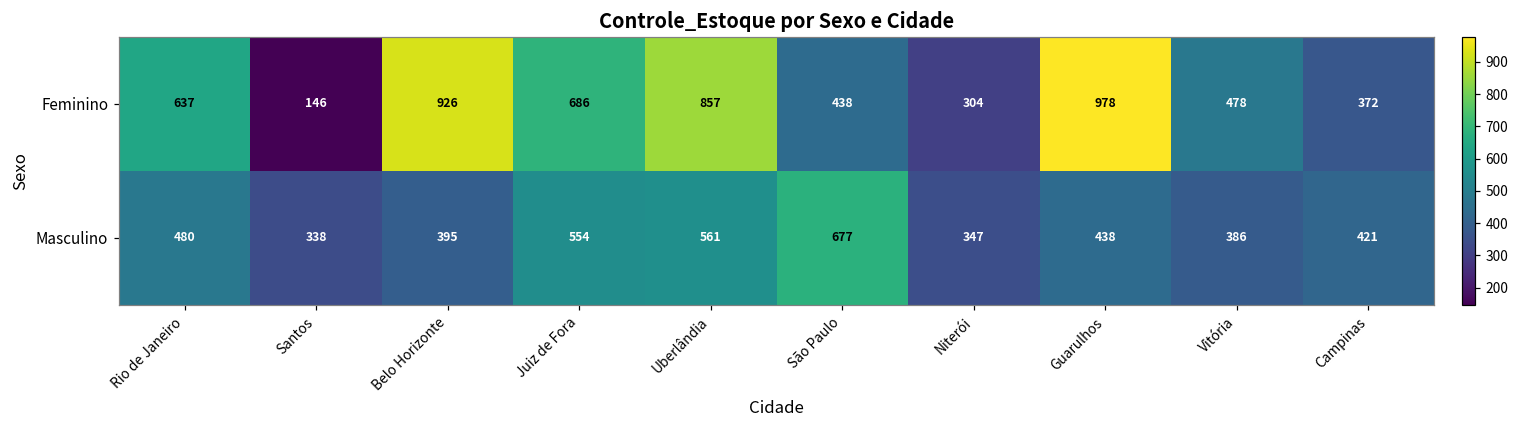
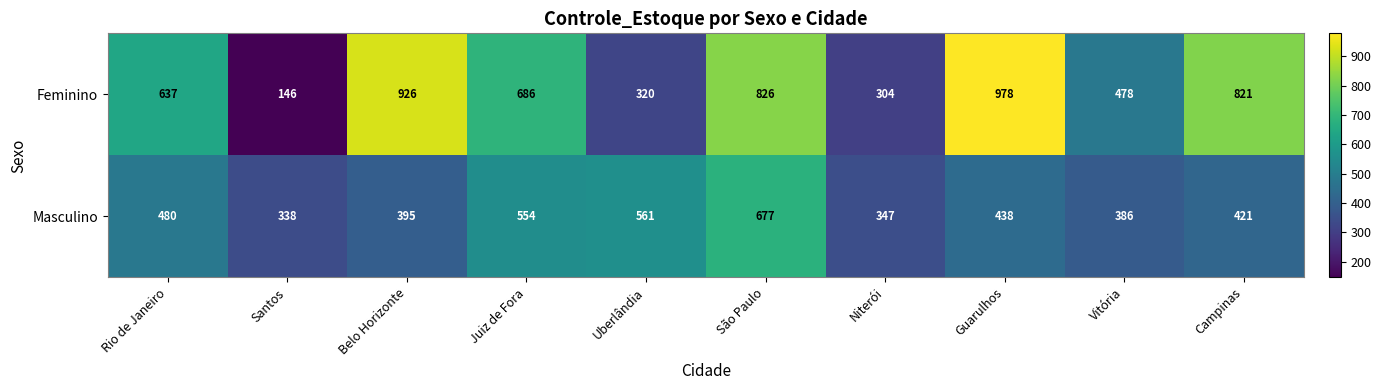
  {
    "Feminino": {
      "Rio de Janeiro": 637,
      "Santos": 146,
      "Belo Horizonte": 926,
      "Juiz de Fora": 686,
-     "Uberlândia": 857,
-     "São Paulo": 438,
+     "Uberlândia": 320,
+     "São Paulo": 826,
      "Niterói": 304,
      "Guarulhos": 978,
      "Vitória": 478,
-     "Campinas": 372
+     "Campinas": 821
    },
    "Masculino": {
      "Rio de Janeiro": 480,
      "Santos": 338,
      "Belo Horizonte": 395,
      "Juiz de Fora": 554,
      "Uberlândia": 561,
      "São Paulo": 677,
      "Niterói": 347,
      "Guarulhos": 438,
      "Vitória": 386,
      "Campinas": 421
    }
  }
